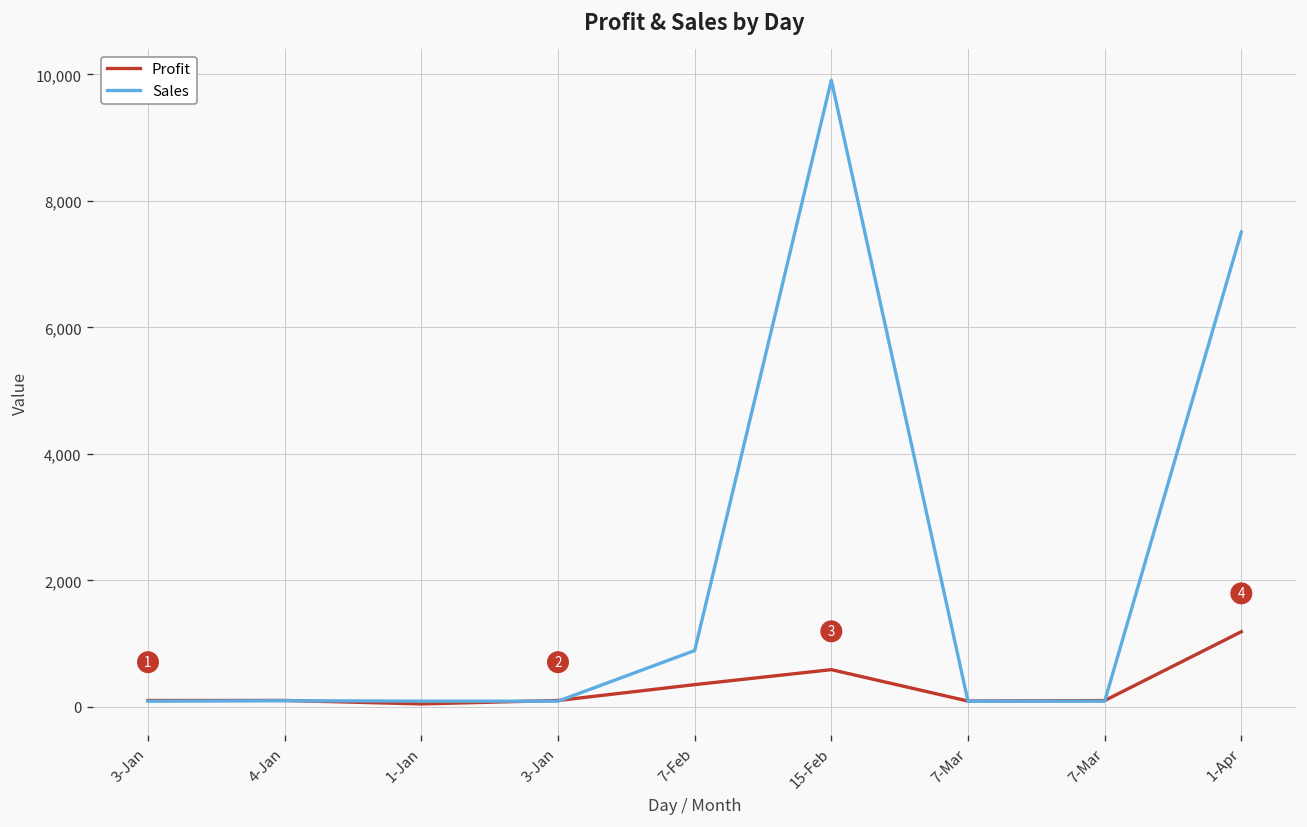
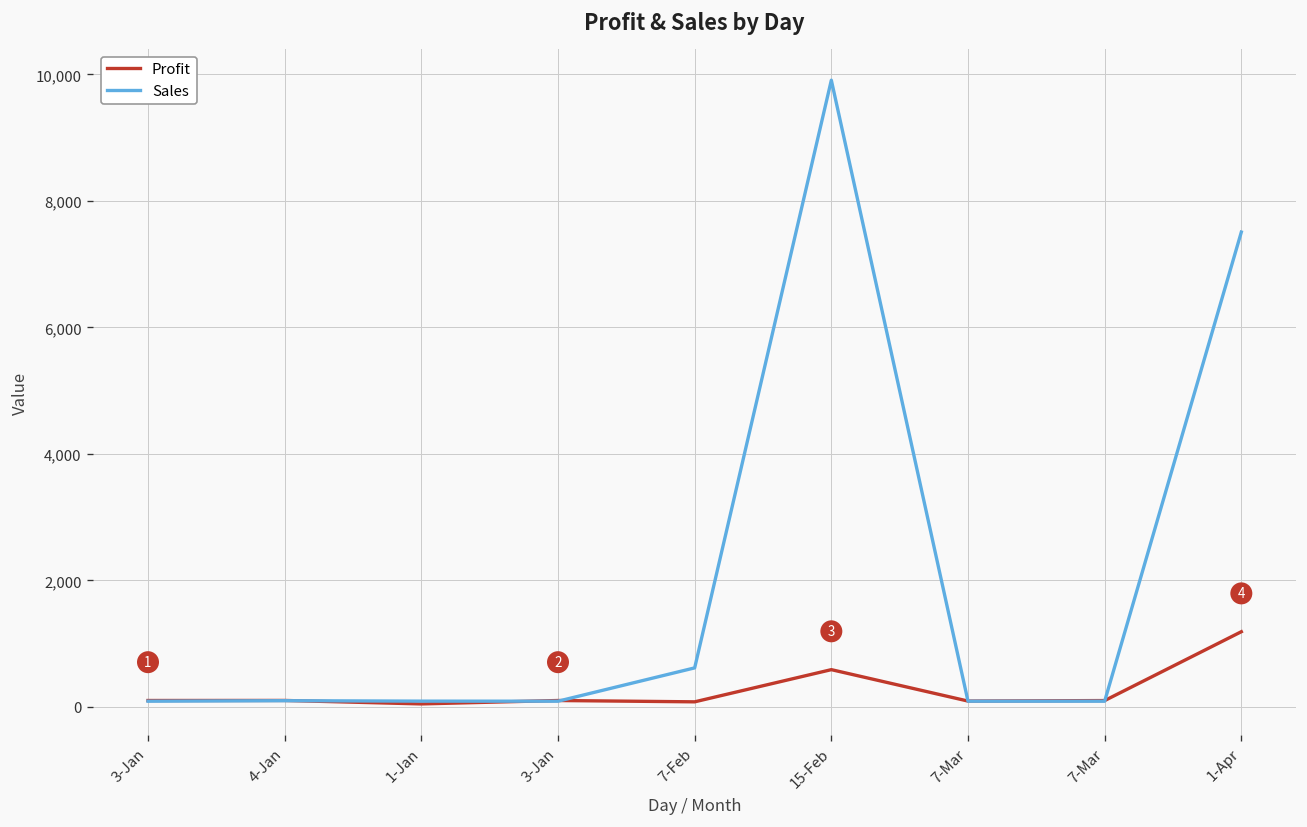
  {
    "Profit": {
-     "7-Feb": "400",
+     "7-Feb": "100",
      "15-Feb": "600",
      "1-Apr": "1,200"
    },
    "Sales": {
-     "7-Feb": "900",
+     "7-Feb": "600",
      "15-Feb": "9,900",
      "1-Apr": "7,500"
    }
  }
